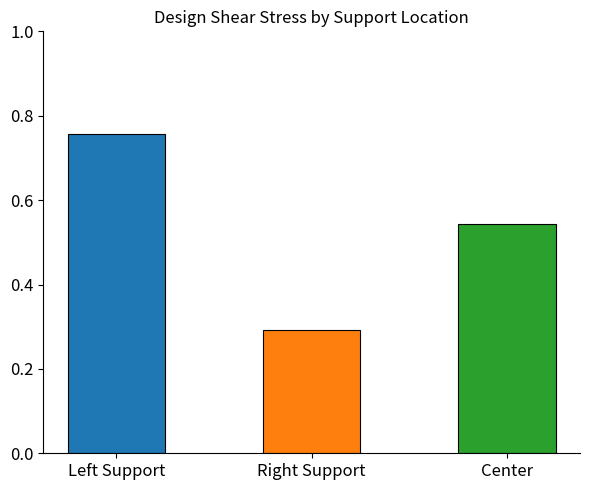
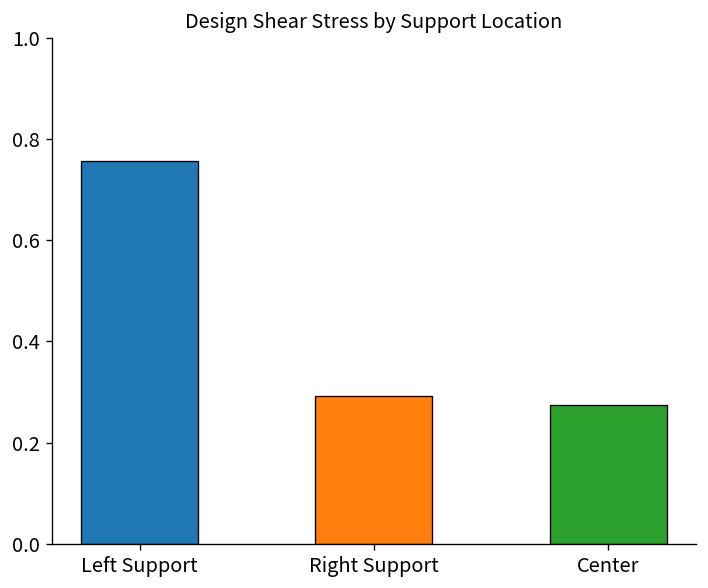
  {
    "Left Support": 0.76,
    "Right Support": 0.29,
-   "Center": 0.54
+   "Center": 0.27
  }
